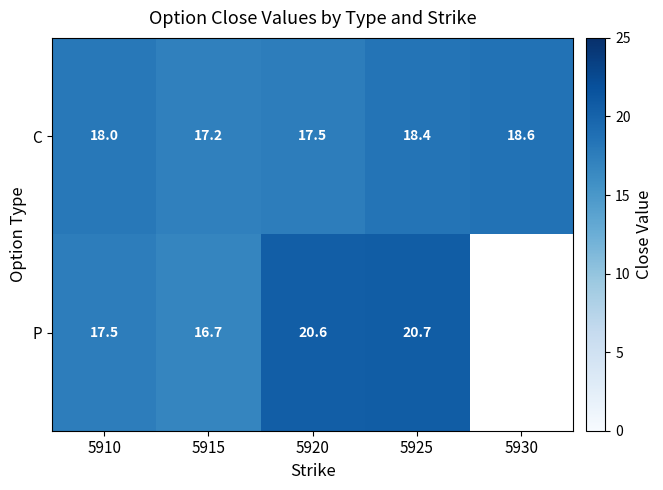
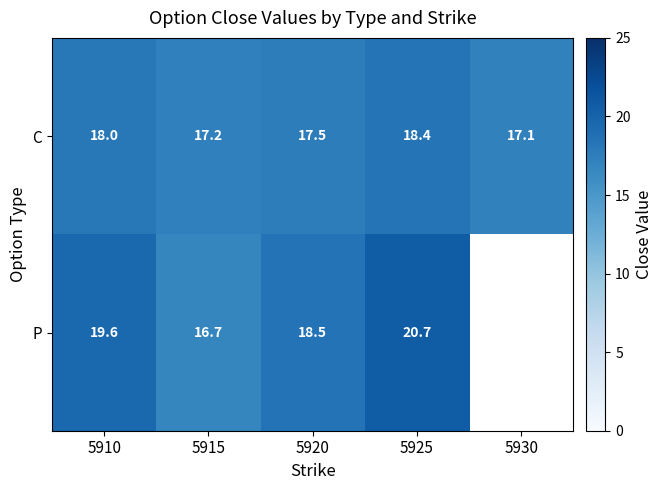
  {
    "C": {
      "5910": 18.0,
      "5915": 17.2,
      "5920": 17.5,
      "5925": 18.4,
-     "5930": 18.6
+     "5930": 17.1
    },
    "P": {
-     "5910": 17.5,
+     "5910": 19.6,
      "5915": 16.7,
-     "5920": 20.6,
+     "5920": 18.5,
      "5925": 20.7
    }
  }
